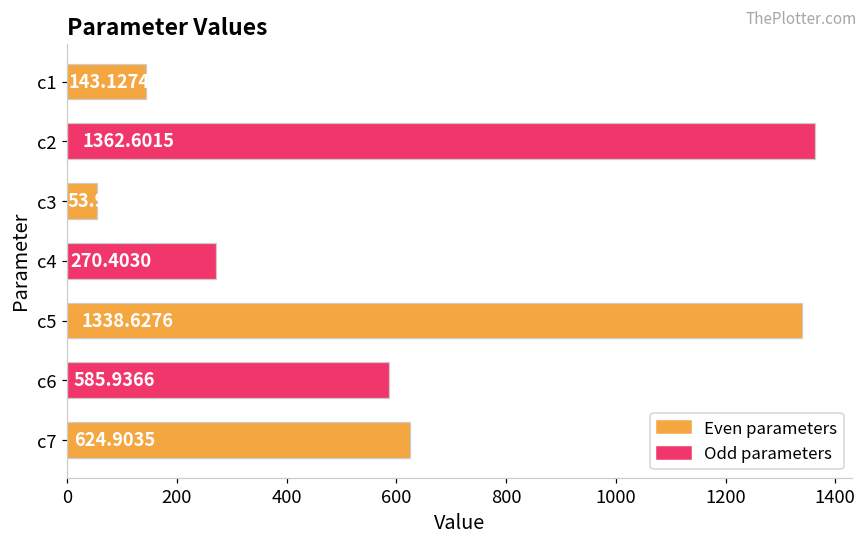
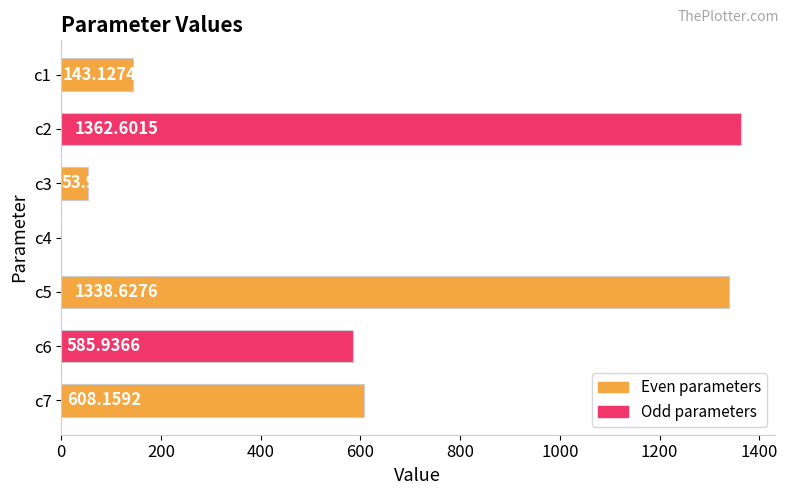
  {
    "c1": 143.1274,
    "c2": 1362.6015,
-   "c4": 270,
+   "c4": 0,
    "c5": 1338.6276,
    "c6": 585.9366,
-   "c7": 624.9035
+   "c7": 608.1592
  }
